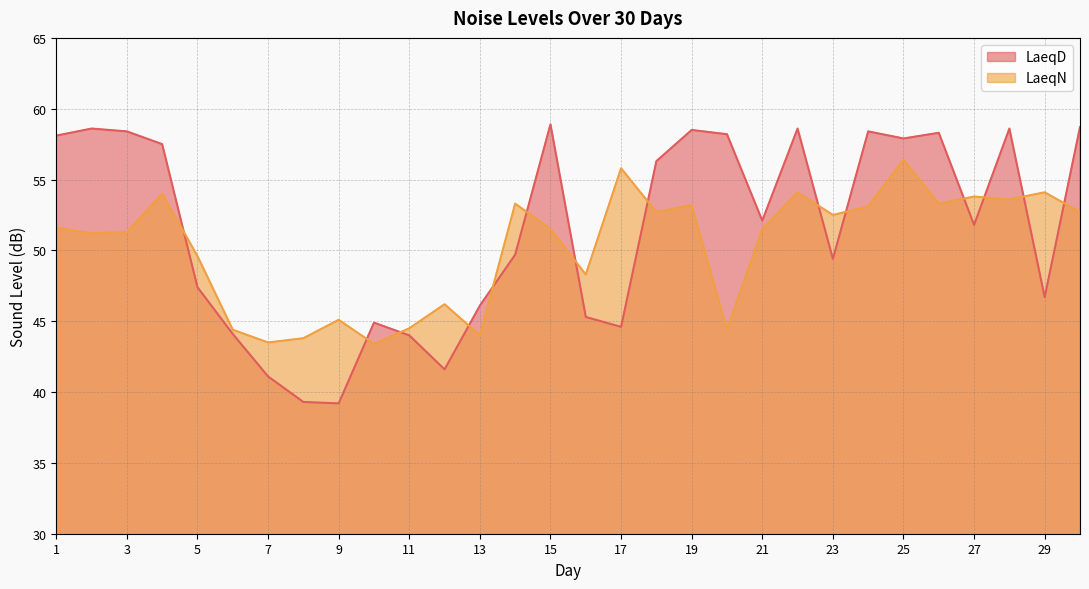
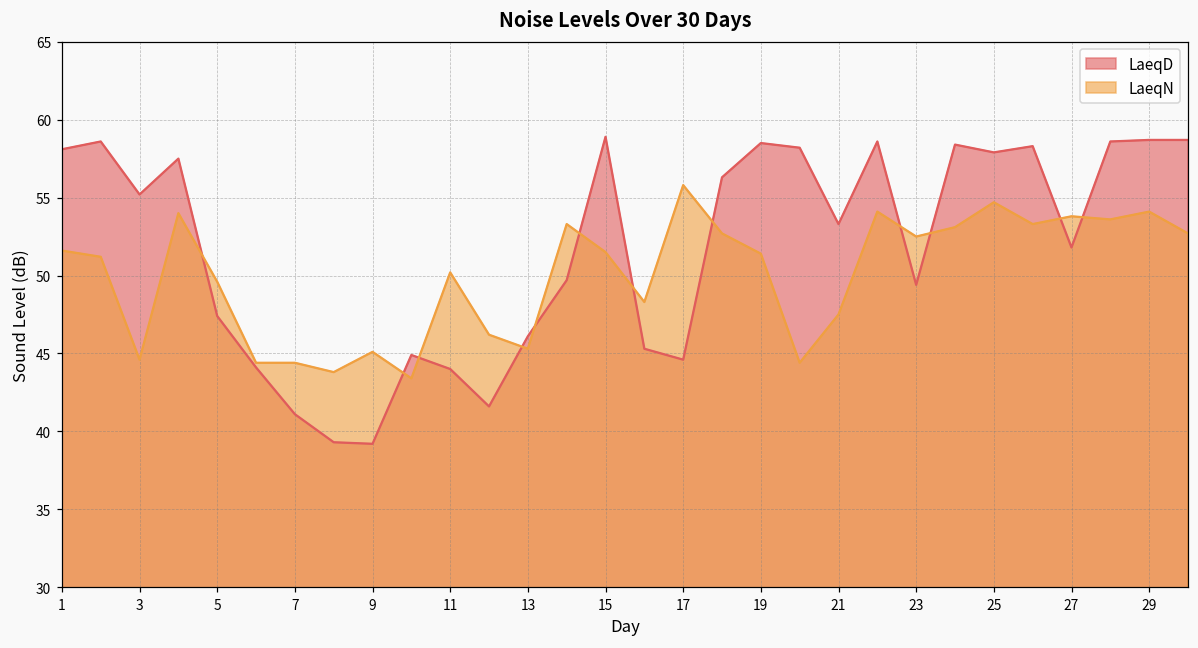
  {
    "LaeqD": {
      "1": 58.1,
-     "3": 58.4,
+     "3": 55.2,
      "5": 47.4,
      "7": 41.1,
      "9": 39.2,
      "11": 44.0,
      "13": 46.1,
      "15": 58.9,
      "17": 44.6,
      "19": 58.5,
-     "21": 52.1,
+     "21": 53.3,
      "23": 49.4,
      "25": 57.9,
      "27": 51.8,
-     "29": 46.7
+     "29": 58.7
    },
    "LaeqN": {
      "1": 51.6,
-     "3": 51.3,
+     "3": 44.6,
      "5": 49.6,
-     "7": 43.5,
+     "7": 44.4,
      "9": 45.1,
-     "11": 44.5,
-     "13": 44.0,
+     "11": 50.2,
+     "13": 45.3,
      "15": 51.5,
      "17": 55.8,
-     "19": 53.2,
-     "21": 51.5,
+     "19": 51.4,
+     "21": 47.5,
      "23": 52.5,
-     "25": 56.4,
+     "25": 54.7,
      "27": 53.8,
      "29": 54.1
    }
  }
